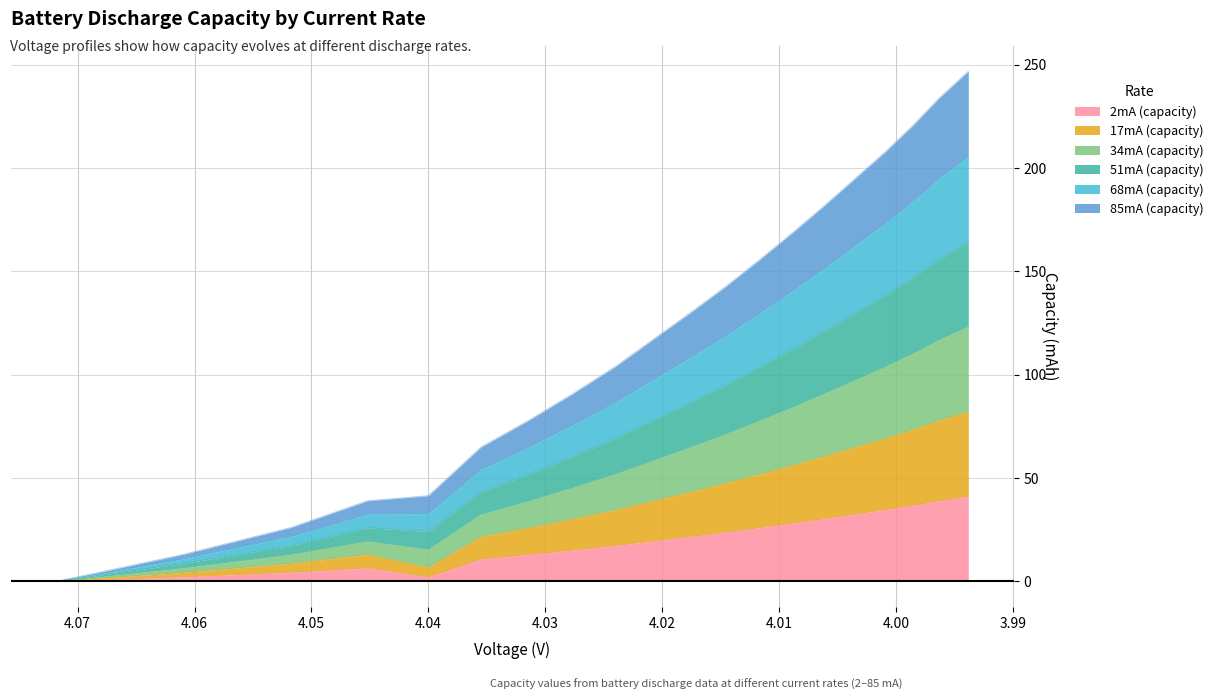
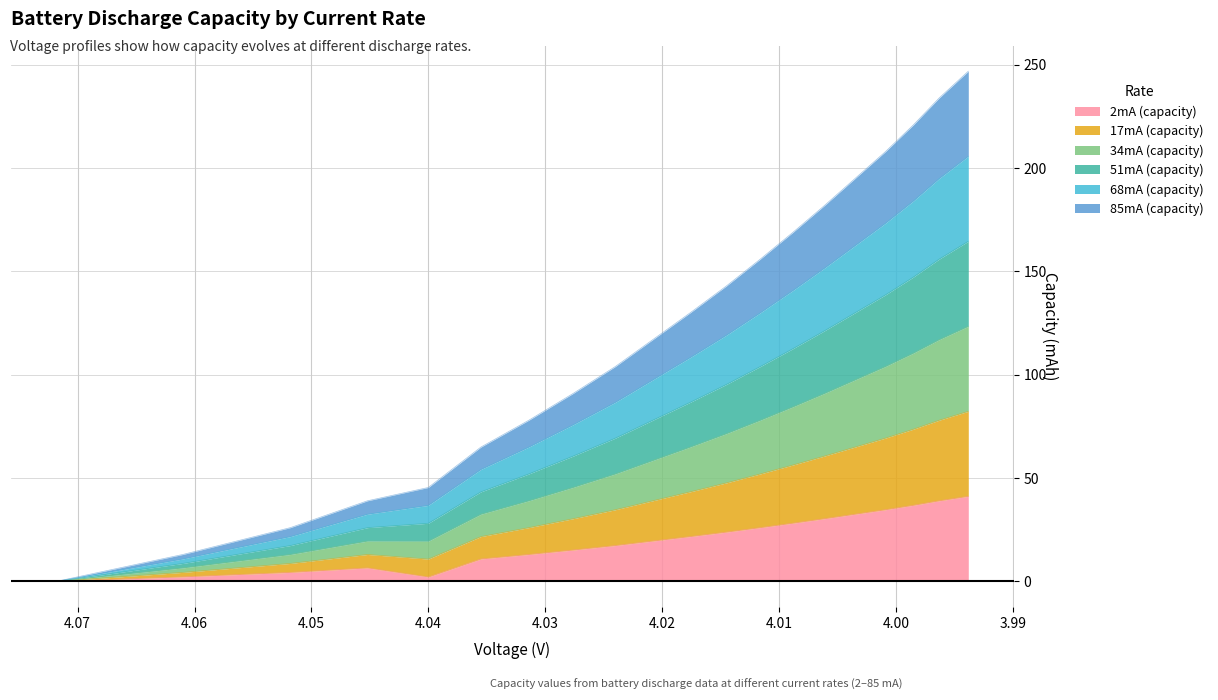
  {
    "2mA (capacity)": {
      "4.04": 2
    },
    "17mA (capacity)": {
-     "4.04": 5
+     "4.04": 9
    },
    "34mA (capacity)": {
      "4.04": 9
    }
  }
